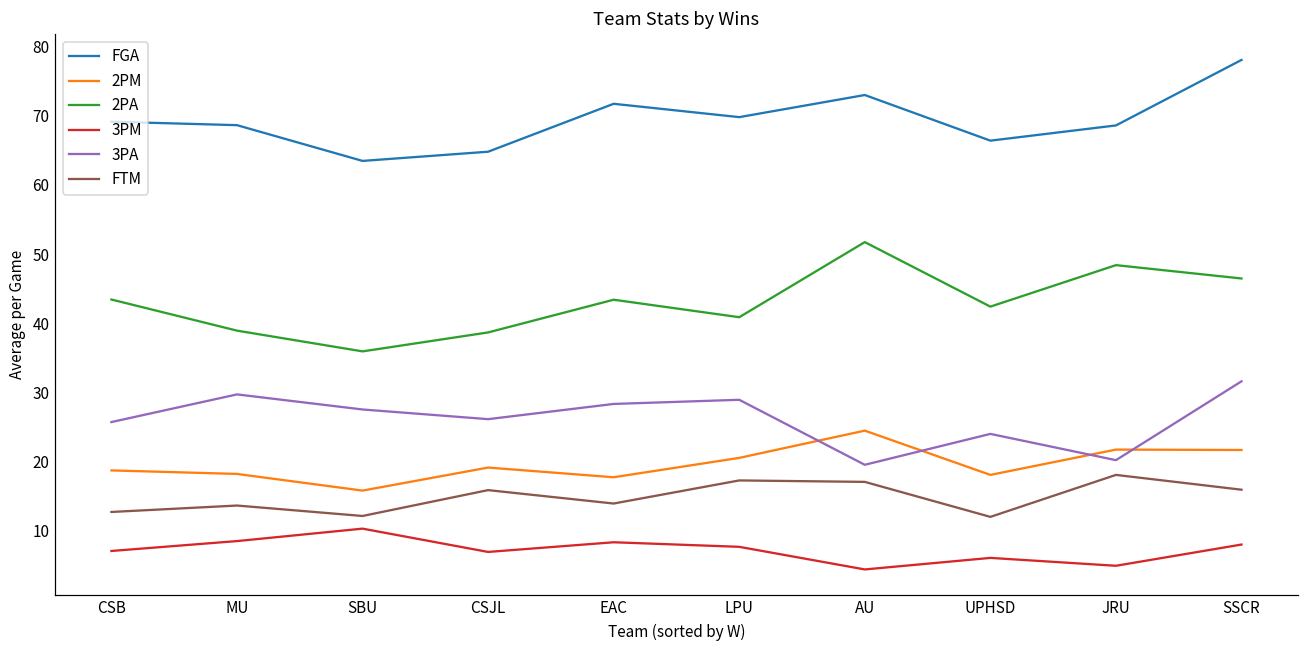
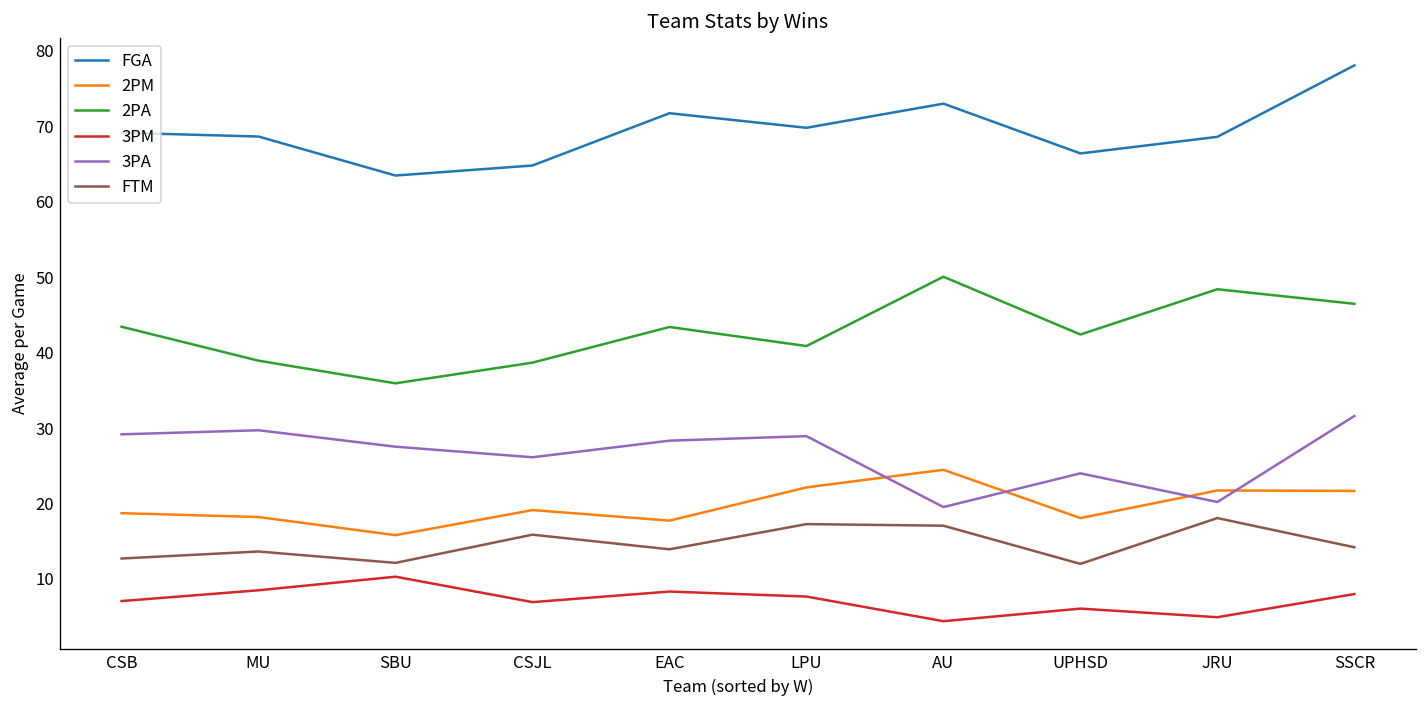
  {
    "FGA": {
      "MU": 69,
      "SBU": 63,
      "CSJL": 65,
      "EAC": 72,
      "LPU": 70,
      "AU": 73,
      "UPHSD": 66,
      "JRU": 69,
      "SSCR": 78
    },
    "2PM": {
      "CSB": 19,
      "MU": 18,
      "SBU": 16,
      "CSJL": 19,
      "EAC": 18,
-     "LPU": 21,
+     "LPU": 22,
      "AU": 24,
      "UPHSD": 18,
      "JRU": 22,
      "SSCR": 22
    },
    "2PA": {
      "CSB": 43,
      "MU": 39,
      "SBU": 36,
      "CSJL": 39,
      "EAC": 43,
      "LPU": 41,
-     "AU": 52,
+     "AU": 50,
      "UPHSD": 42,
      "JRU": 48,
      "SSCR": 46
    },
    "3PM": {
      "CSB": 7,
      "MU": 9,
      "SBU": 10,
      "CSJL": 7,
      "EAC": 8,
      "LPU": 8,
      "AU": 4,
      "UPHSD": 6,
      "JRU": 5,
      "SSCR": 8
    },
    "3PA": {
-     "CSB": 26,
+     "CSB": 29,
      "MU": 30,
      "SBU": 28,
      "CSJL": 26,
      "EAC": 28,
      "LPU": 29,
      "AU": 20,
      "UPHSD": 24,
      "JRU": 20,
      "SSCR": 32
    },
    "FTM": {
      "CSB": 13,
      "MU": 14,
      "SBU": 12,
      "CSJL": 16,
      "EAC": 14,
      "LPU": 17,
      "AU": 17,
      "UPHSD": 12,
      "JRU": 18,
-     "SSCR": 16
+     "SSCR": 14
    }
  }
